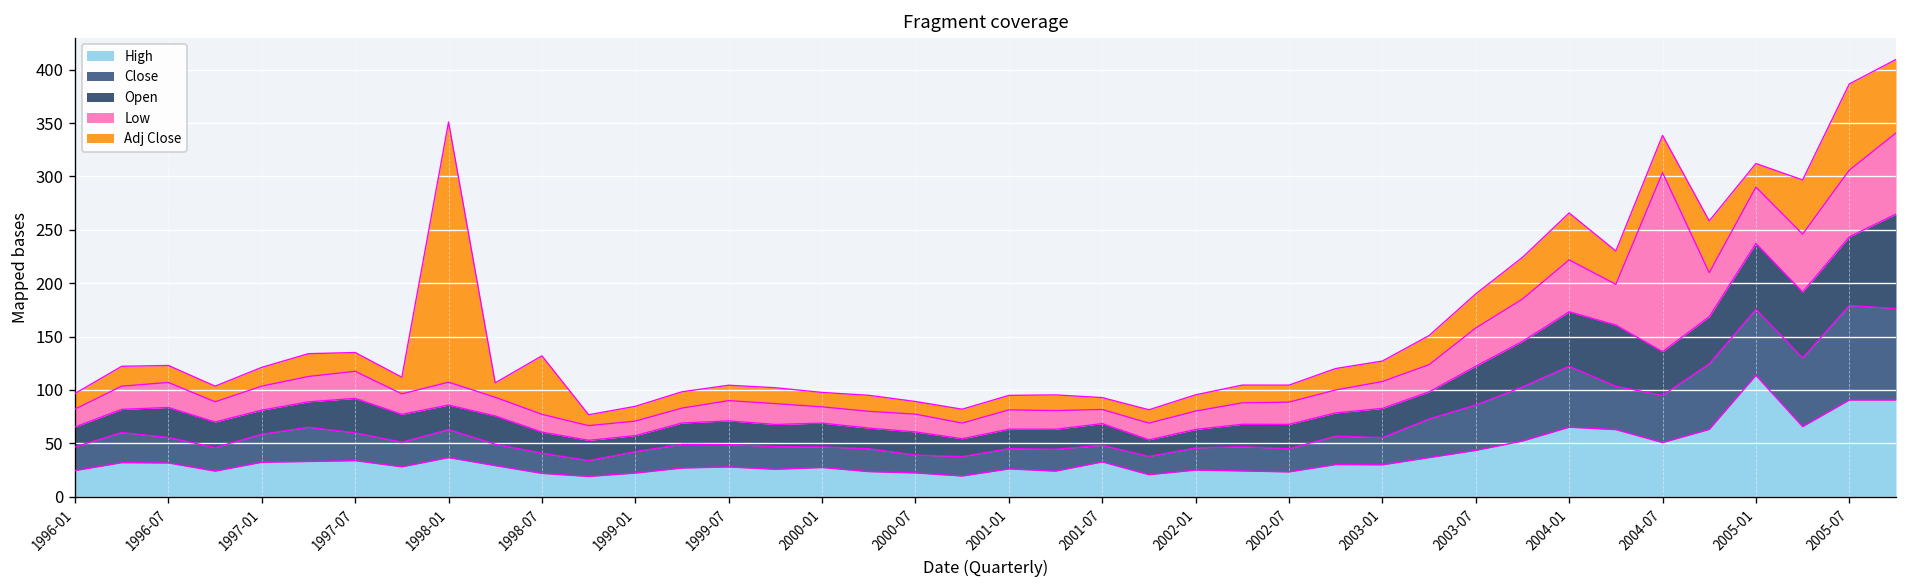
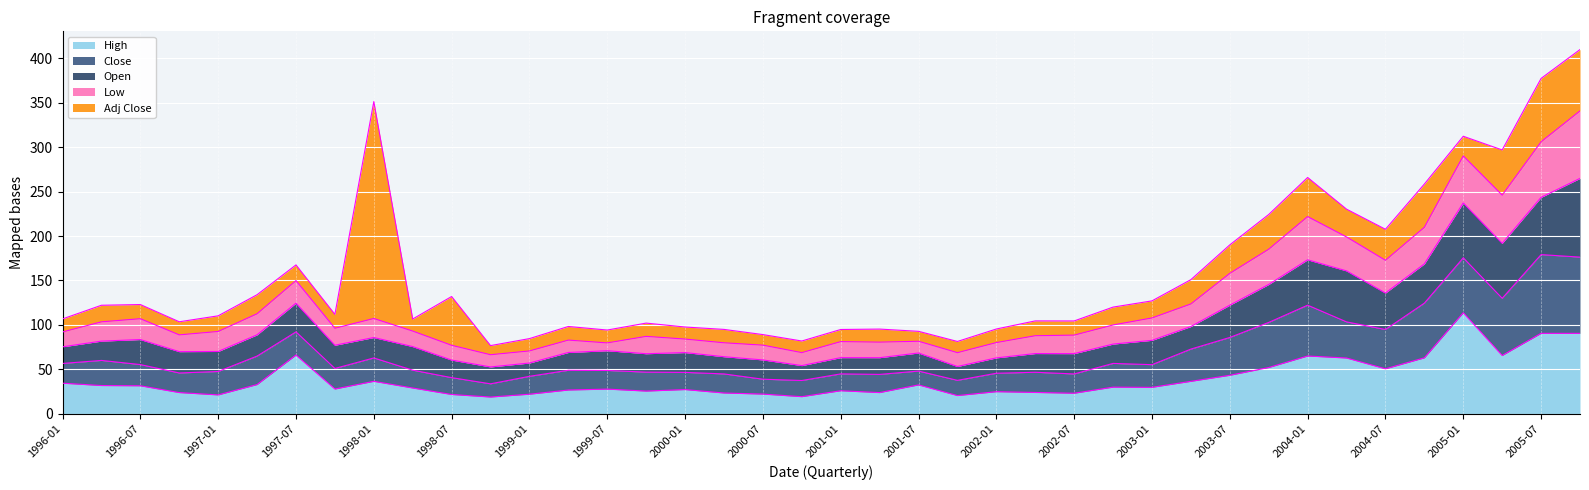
  {
    "High": {
-     "1996-01": 20,
+     "1996-01": 30,
      "1996-07": 30,
-     "1997-01": 30,
-     "1997-07": 30,
+     "1997-01": 20,
+     "1997-07": 70,
      "1998-01": 40,
      "1998-07": 20,
      "1999-01": 20,
      "1999-07": 30,
      "2000-01": 30,
      "2000-07": 20,
      "2001-01": 30,
      "2001-07": 30,
      "2002-01": 20,
      "2002-07": 20,
      "2003-01": 30,
      "2003-07": 40,
      "2004-01": 70,
      "2004-07": 50,
      "2005-01": 110,
      "2005-07": 90
    },
    "Low": {
      "1996-01": 20,
      "1996-07": 20,
      "1997-01": 20,
      "1997-07": 30,
      "1998-01": 20,
      "1998-07": 20,
      "1999-01": 10,
-     "1999-07": 20,
+     "1999-07": 10,
      "2000-01": 20,
      "2000-07": 20,
      "2001-01": 20,
      "2001-07": 10,
      "2002-01": 20,
      "2002-07": 20,
      "2003-01": 30,
      "2003-07": 40,
      "2004-01": 50,
-     "2004-07": 170,
+     "2004-07": 40,
      "2005-01": 50,
      "2005-07": 60
    },
    "Adj Close": {
      "1996-01": 10,
      "1996-07": 20,
      "1997-01": 20,
      "1997-07": 20,
      "1998-01": 240,
      "1998-07": 50,
      "1999-01": 10,
      "1999-07": 10,
      "2000-01": 10,
      "2000-07": 10,
      "2001-01": 10,
      "2001-07": 10,
      "2002-01": 20,
      "2002-07": 20,
      "2003-01": 20,
      "2003-07": 30,
      "2004-01": 40,
      "2004-07": 30,
      "2005-01": 20,
-     "2005-07": 80
+     "2005-07": 70
    }
  }
